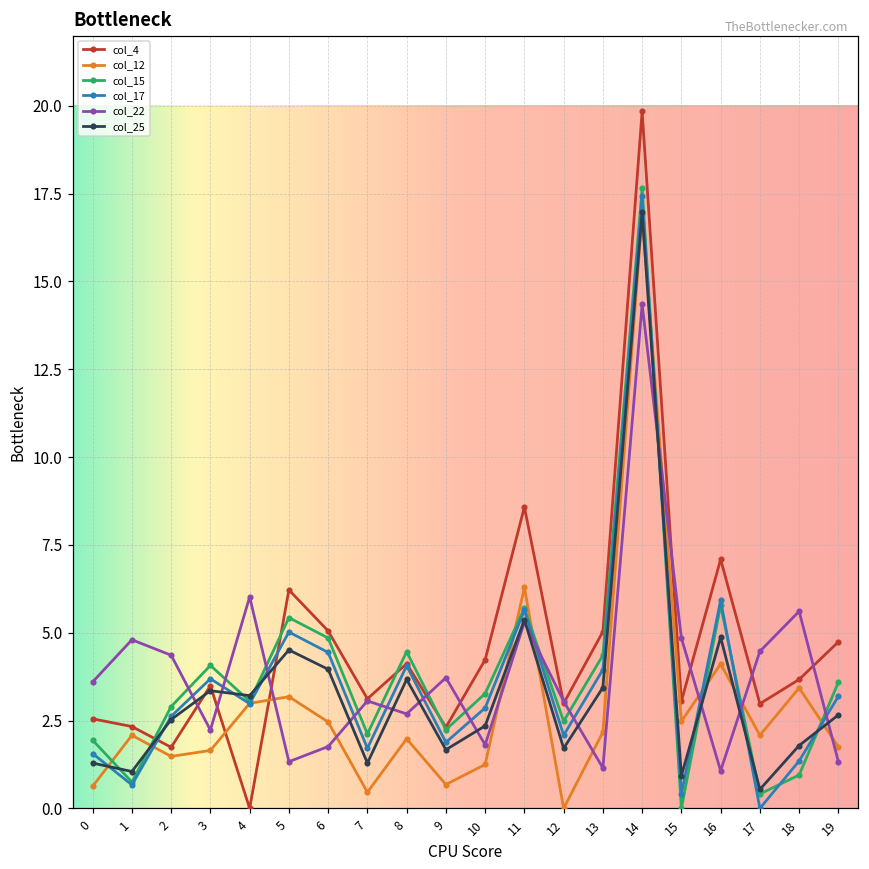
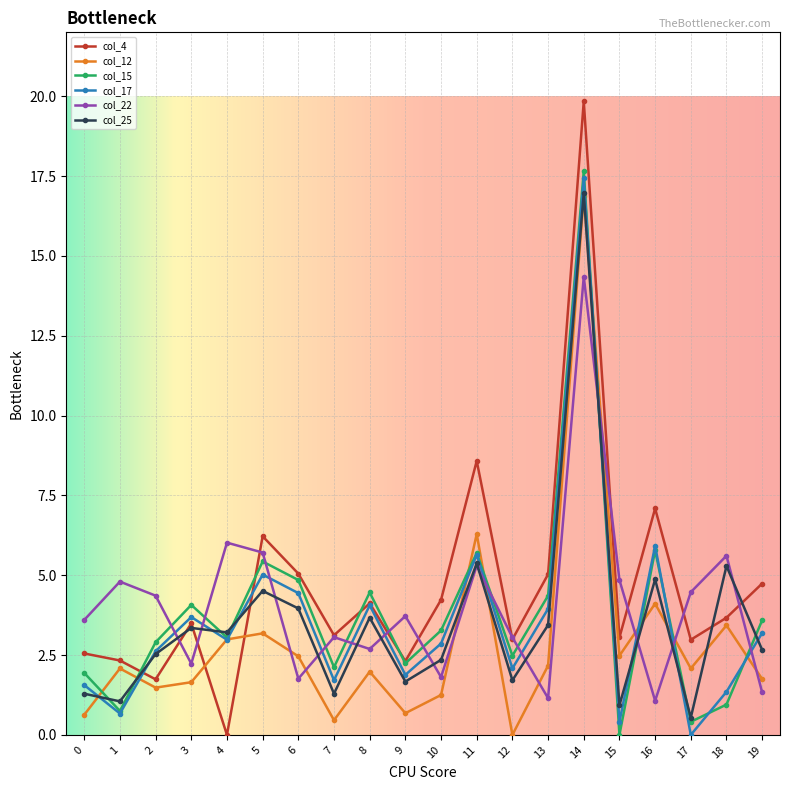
  {
    "col_4": {
      "0": 2.6,
      "1": 2.3,
      "2": 1.7,
      "3": 3.5,
      "4": 0.0,
      "5": 6.2,
      "6": 5.1,
      "10": 4.2,
      "11": 8.6,
      "13": 5.0,
      "14": 19.8,
      "15": 3.1,
      "16": 7.1,
      "17": 3.0,
      "18": 3.7,
      "19": 4.7
    },
    "col_12": {
      "0": 0.6,
      "1": 2.1,
      "2": 1.5,
      "3": 1.7,
      "5": 3.2,
      "6": 2.5,
      "7": 0.5,
      "8": 2.0,
      "9": 0.7,
      "10": 1.3,
      "11": 6.3,
      "12": 0.0,
      "13": 2.2,
      "15": 2.5,
      "16": 4.1,
      "17": 2.1,
      "18": 3.4,
      "19": 1.8
    },
    "col_15": {
      "0": 1.9,
      "1": 0.8,
      "2": 2.9,
      "3": 4.1,
      "5": 5.4,
      "6": 4.9,
      "7": 2.1,
      "8": 4.5,
      "10": 3.3,
      "12": 2.5,
      "13": 4.4,
      "14": 17.7,
      "15": 0.0,
      "16": 5.8,
      "17": 0.4,
      "18": 1.0,
      "19": 3.6
    },
    "col_17": {
      "0": 1.6,
      "1": 0.7,
      "2": 2.6,
      "3": 3.7,
      "5": 5.0,
      "6": 4.4,
      "7": 1.7,
      "9": 1.9,
      "10": 2.9,
      "12": 2.1,
      "13": 4.0,
      "14": 17.4,
      "15": 0.4,
      "16": 5.9,
      "17": 0.0,
      "18": 1.4,
      "19": 3.2
    },
    "col_22": {
      "0": 3.6,
      "1": 4.8,
      "2": 4.4,
      "3": 2.2,
      "4": 6.0,
-     "5": 1.3,
+     "5": 5.7,
      "6": 1.8,
      "8": 2.7,
      "9": 3.7,
      "10": 1.8,
      "13": 1.2,
      "14": 14.4,
      "15": 4.9,
      "16": 1.1,
      "17": 4.5,
      "18": 5.6,
      "19": 1.3
    },
    "col_25": {
      "0": 1.3,
      "1": 1.1,
      "2": 2.5,
      "3": 3.4,
      "4": 3.2,
      "5": 4.5,
      "6": 4.0,
      "7": 1.3,
      "8": 3.7,
      "9": 1.7,
      "10": 2.4,
      "12": 1.7,
      "13": 3.4,
      "15": 0.9,
      "16": 4.9,
      "17": 0.5,
-     "18": 1.8,
+     "18": 5.3,
      "19": 2.7
    }
  }
